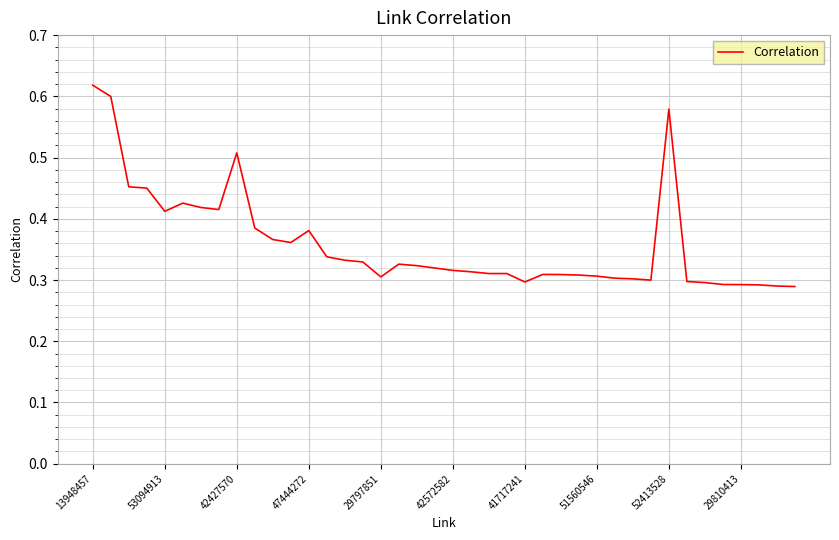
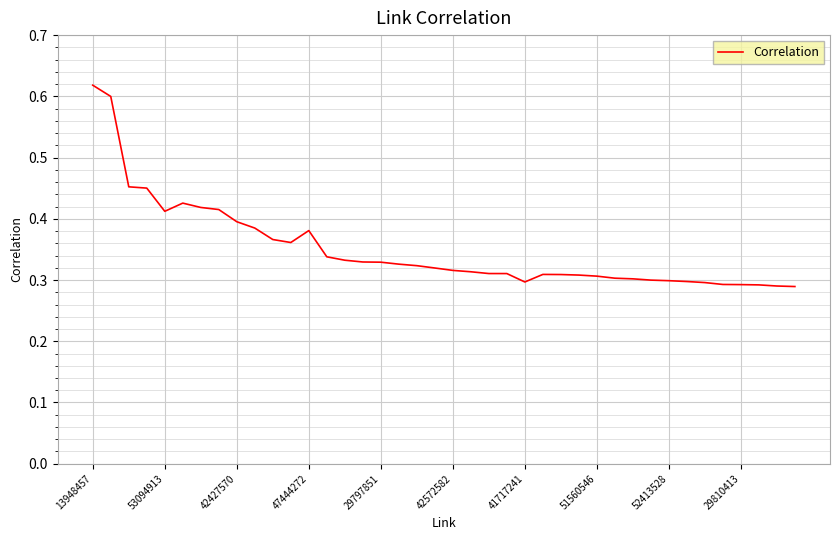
  {
    "13948457": 0.62,
    "53094913": 0.41,
-   "42427570": 0.51,
+   "42427570": 0.40,
    "47444272": 0.38,
-   "29797851": 0.31,
+   "29797851": 0.33,
    "42572582": 0.32,
    "41717241": 0.30,
    "51560546": 0.31,
-   "52413528": 0.58,
+   "52413528": 0.30,
    "29810413": 0.29
  }
